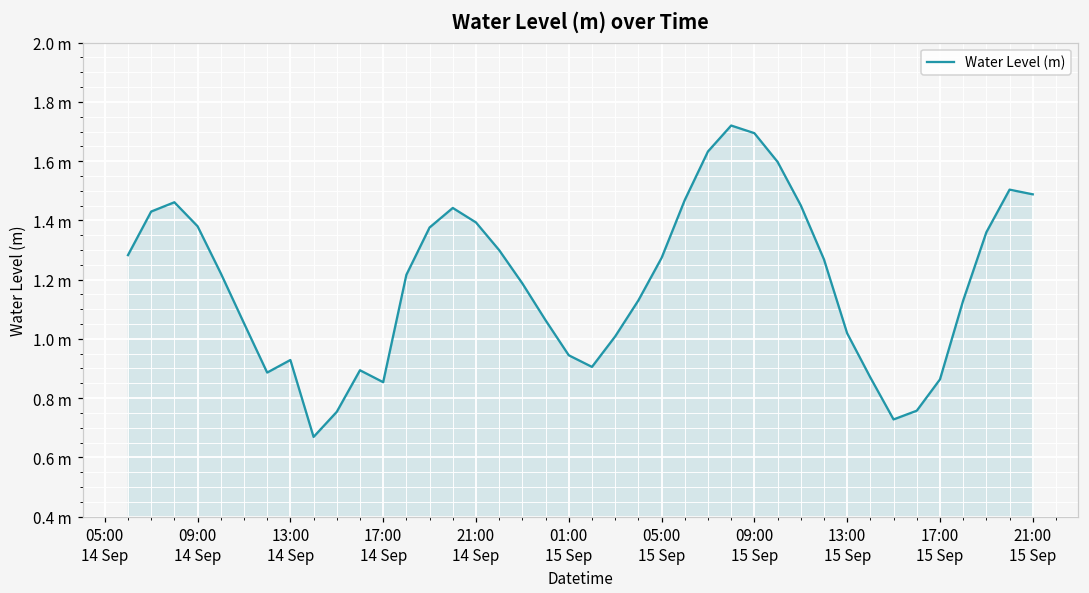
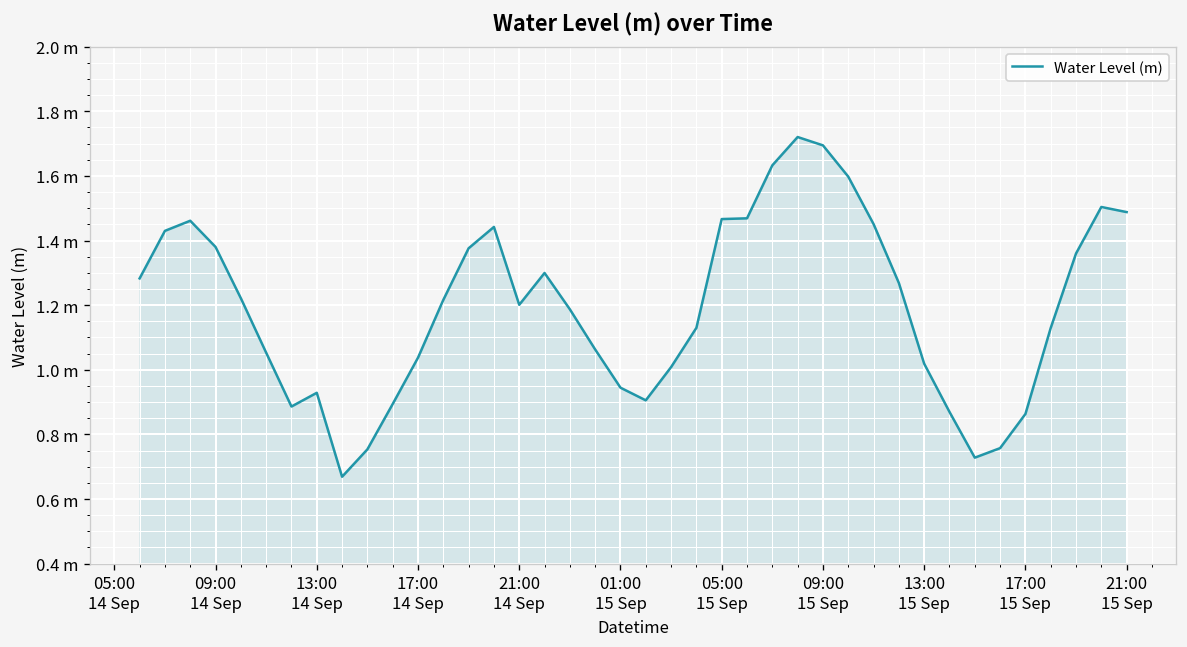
  {
    "09:00 14 Sep": "1.38 m",
    "13:00 14 Sep": "0.93 m",
-   "17:00 14 Sep": "0.85 m",
-   "21:00 14 Sep": "1.39 m",
+   "17:00 14 Sep": "1.04 m",
+   "21:00 14 Sep": "1.20 m",
    "01:00 15 Sep": "0.94 m",
-   "05:00 15 Sep": "1.27 m",
+   "05:00 15 Sep": "1.47 m",
    "09:00 15 Sep": "1.69 m",
    "13:00 15 Sep": "1.02 m",
    "17:00 15 Sep": "0.86 m",
    "21:00 15 Sep": "1.49 m"
  }
